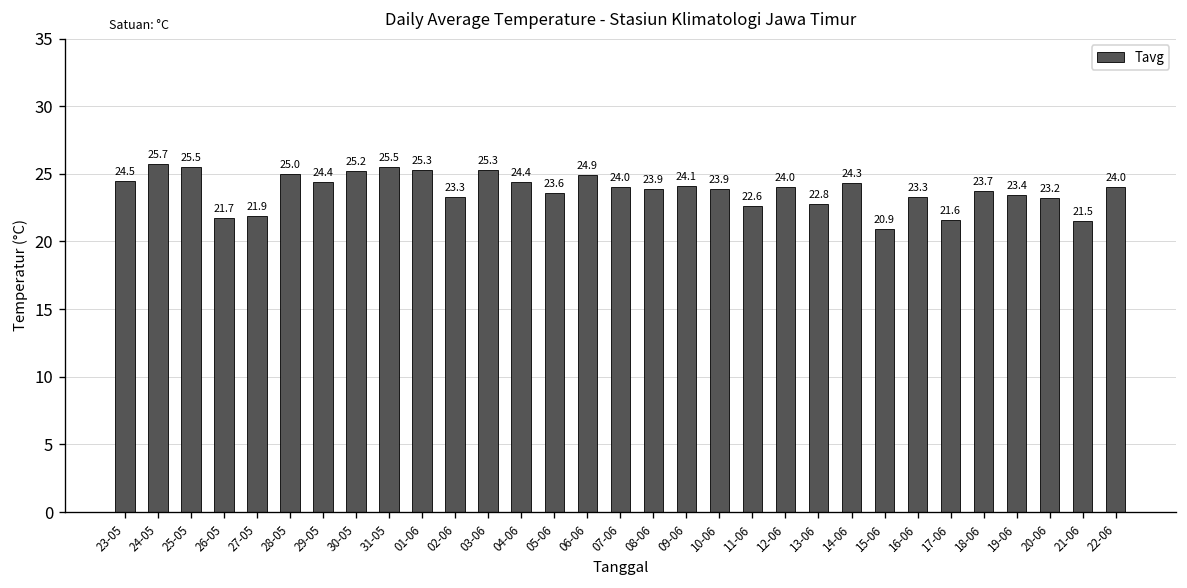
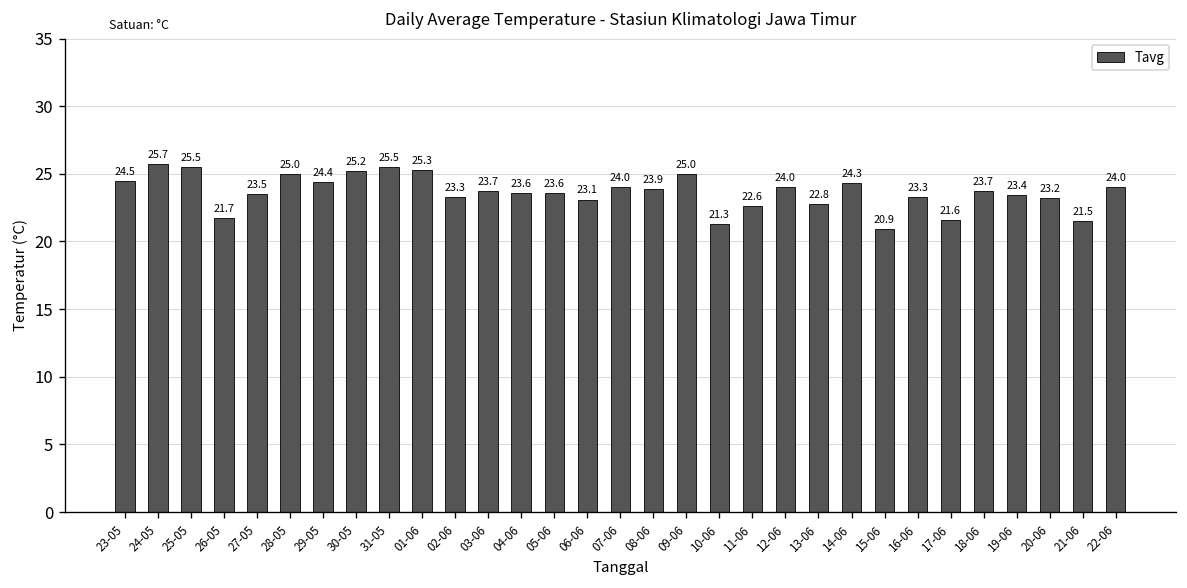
  {
    "23-05": 24.5,
    "24-05": 25.7,
    "25-05": 25.5,
    "26-05": 21.7,
-   "27-05": 21.9,
+   "27-05": 23.5,
    "28-05": 25.0,
    "29-05": 24.4,
    "30-05": 25.2,
    "31-05": 25.5,
    "01-06": 25.3,
    "02-06": 23.3,
-   "03-06": 25.3,
-   "04-06": 24.4,
+   "03-06": 23.7,
+   "04-06": 23.6,
    "05-06": 23.6,
-   "06-06": 24.9,
+   "06-06": 23.1,
    "07-06": 24.0,
    "08-06": 23.9,
-   "09-06": 24.1,
-   "10-06": 23.9,
+   "09-06": 25.0,
+   "10-06": 21.3,
    "11-06": 22.6,
    "12-06": 24.0,
    "13-06": 22.8,
    "14-06": 24.3,
    "15-06": 20.9,
    "16-06": 23.3,
    "17-06": 21.6,
    "18-06": 23.7,
    "19-06": 23.4,
    "20-06": 23.2,
    "21-06": 21.5,
    "22-06": 24.0
  }
